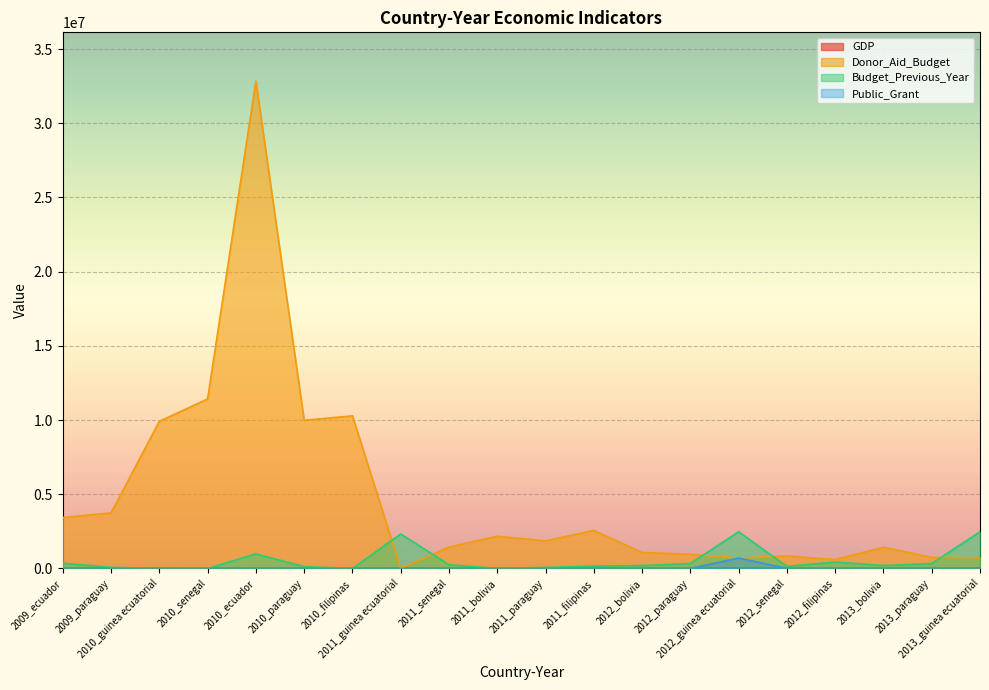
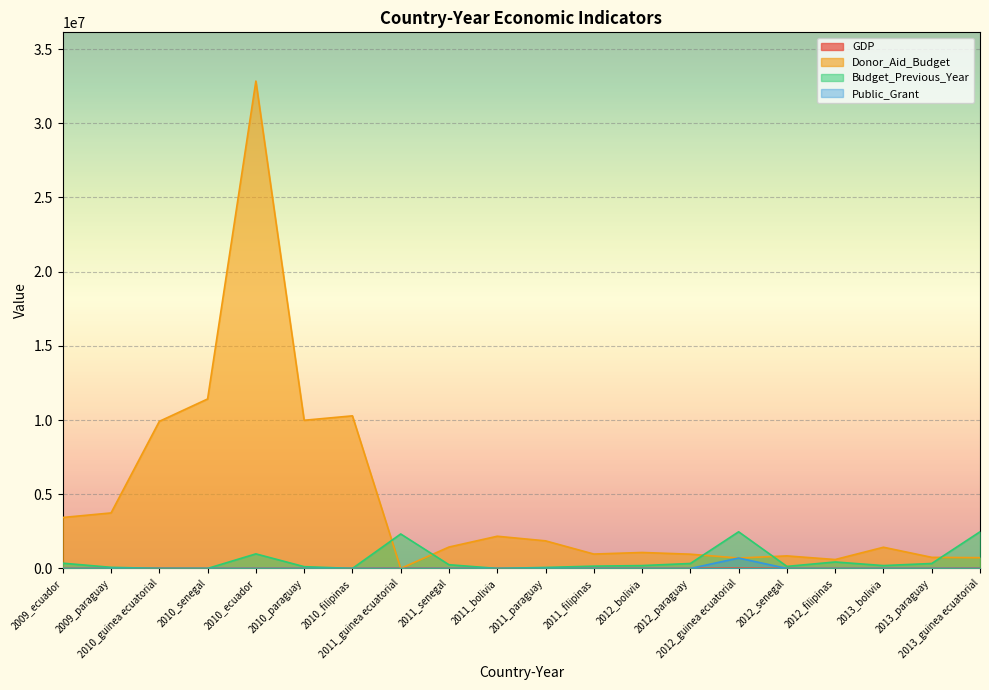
  {
    "GDP": {
      "2012_guinea ecuatorial": 0
    },
    "Donor_Aid_Budget": {
      "2009_ecuador": 3400000,
      "2009_paraguay": 3700000,
      "2010_guinea ecuatorial": 9900000,
      "2010_senegal": 11400000,
      "2010_ecuador": 32800000,
      "2010_paraguay": 10000000,
      "2010_filipinas": 10300000,
      "2011_senegal": 1400000,
      "2011_bolivia": 2200000,
      "2011_paraguay": 1900000,
-     "2011_filipinas": 2600000,
+     "2011_filipinas": 1000000,
      "2012_bolivia": 1100000,
      "2012_paraguay": 1000000,
      "2012_senegal": 800000,
      "2013_bolivia": 1400000,
      "2013_paraguay": 700000,
      "2013_guinea ecuatorial": 700000
    },
    "Budget_Previous_Year": {
      "2009_ecuador": 400000,
      "2010_ecuador": 1000000,
      "2011_guinea ecuatorial": 2300000,
      "2011_senegal": 300000,
      "2012_bolivia": 200000,
      "2012_paraguay": 300000,
      "2012_guinea ecuatorial": 2500000,
      "2013_bolivia": 200000,
      "2013_paraguay": 300000,
      "2013_guinea ecuatorial": 2500000
    }
  }
